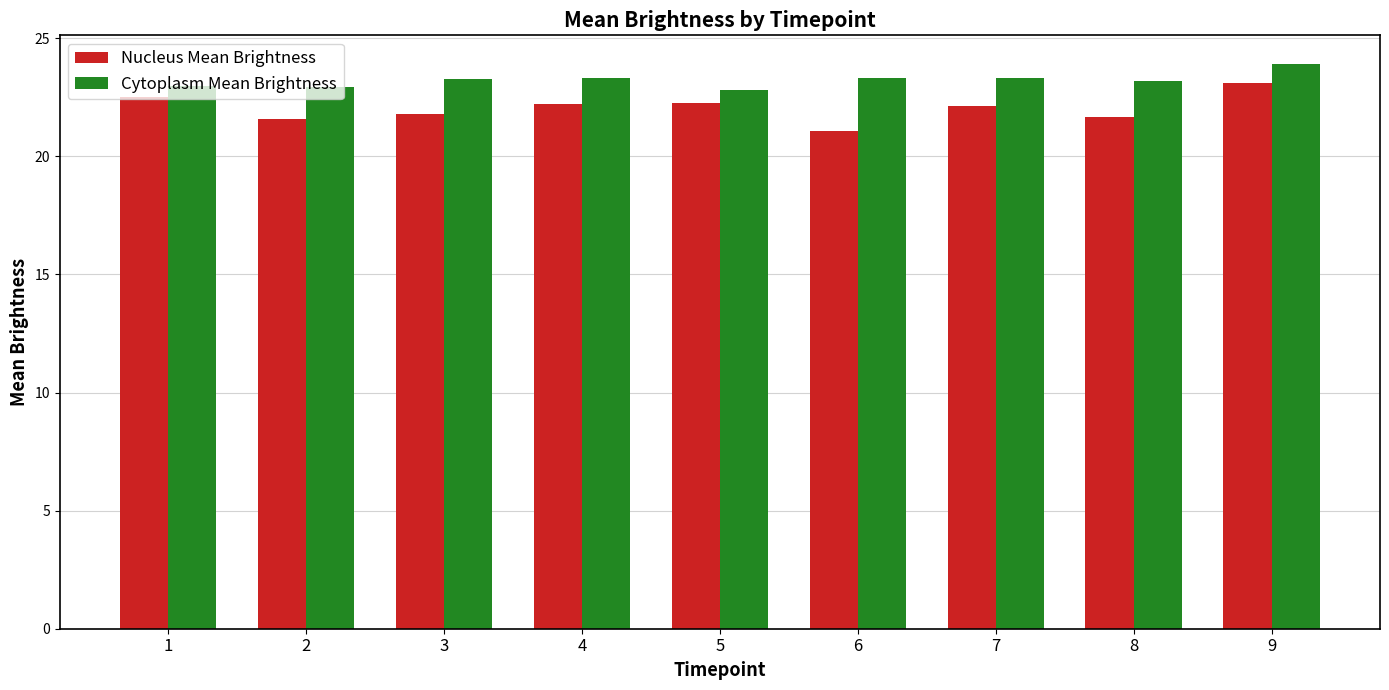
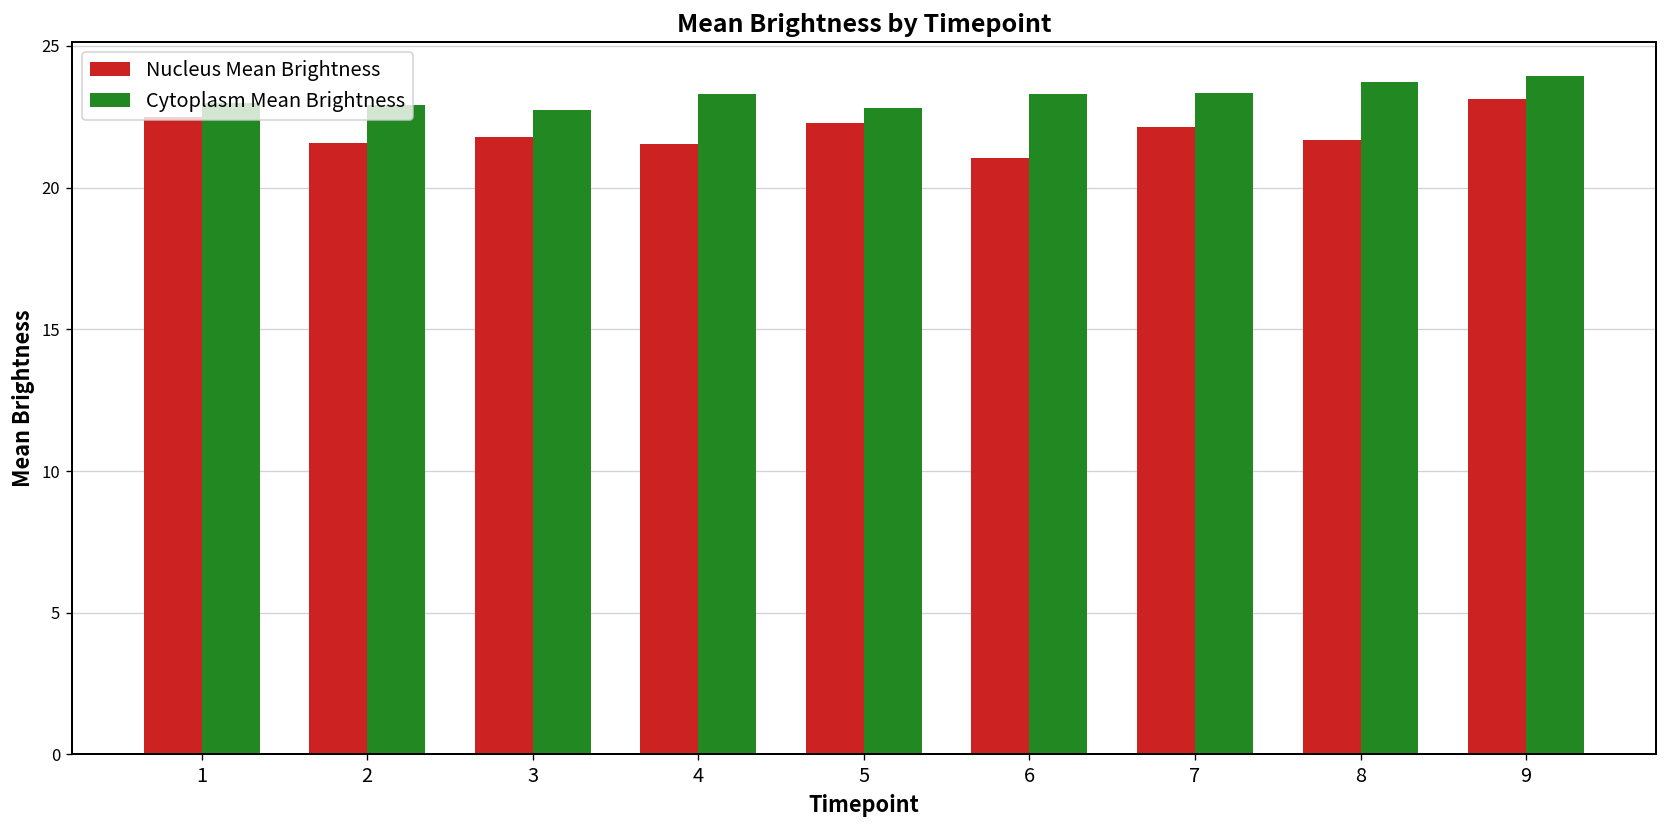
  {
    "Nucleus Mean Brightness": {
      "2": 21.6,
      "3": 21.8,
-     "4": 22.2,
+     "4": 21.6,
      "5": 22.3,
      "6": 21.1,
      "7": 22.1,
      "8": 21.7,
      "9": 23.1
    },
    "Cytoplasm Mean Brightness": {
-     "3": 23.3,
+     "3": 22.7,
      "4": 23.3,
      "5": 22.8,
      "6": 23.3,
      "7": 23.3,
-     "8": 23.2,
+     "8": 23.7,
      "9": 23.9
    }
  }
